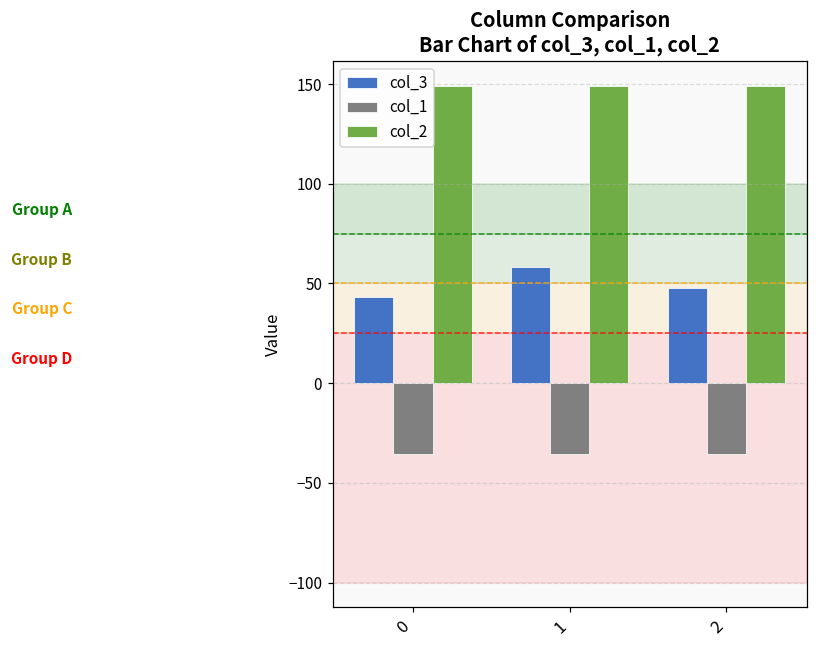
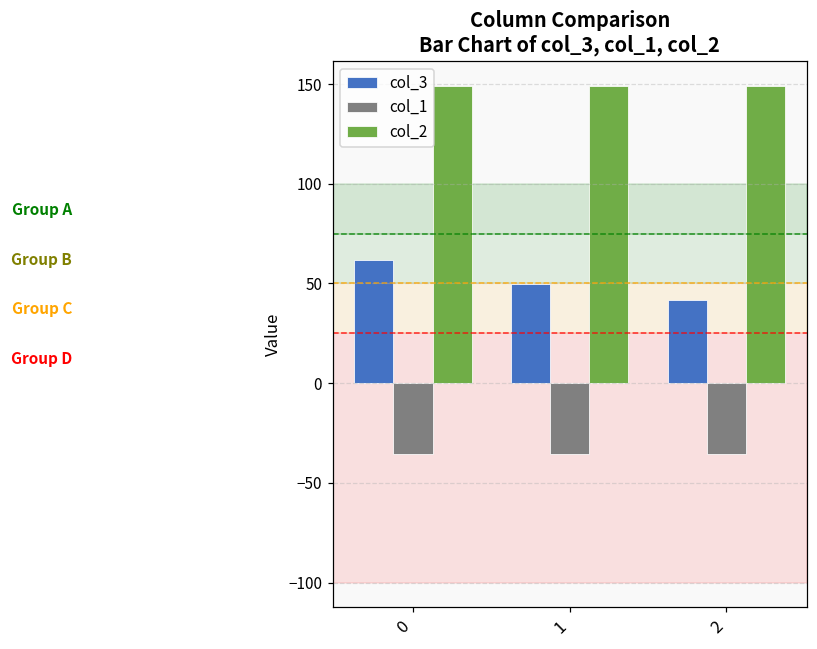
  {
    "col_3": {
-     "0": 43,
-     "1": 58,
-     "2": 48
+     "0": 62,
+     "1": 50,
+     "2": 42
    },
    "col_1": {
      "0": -35,
      "1": -35,
      "2": -35
    },
    "col_2": {
      "0": 149,
      "1": 149,
      "2": 149
    }
  }
